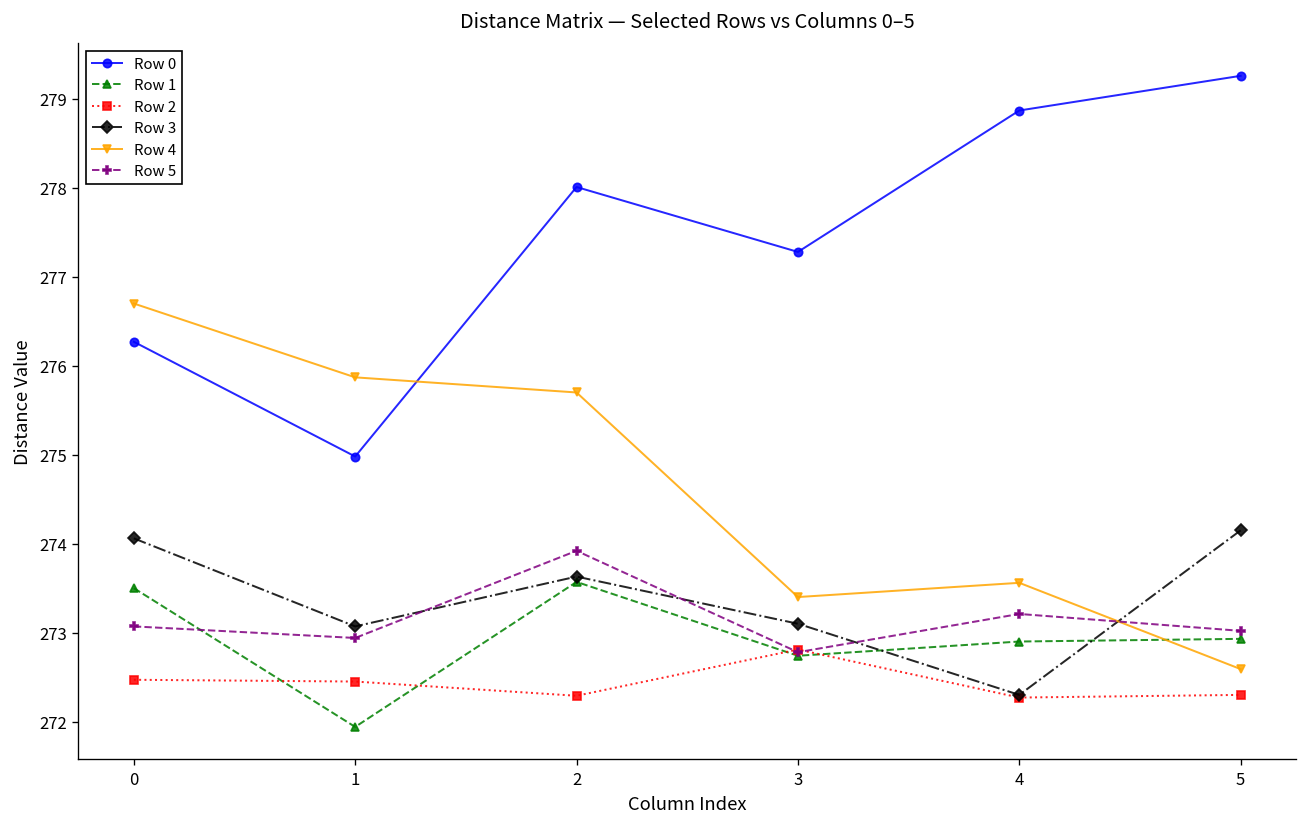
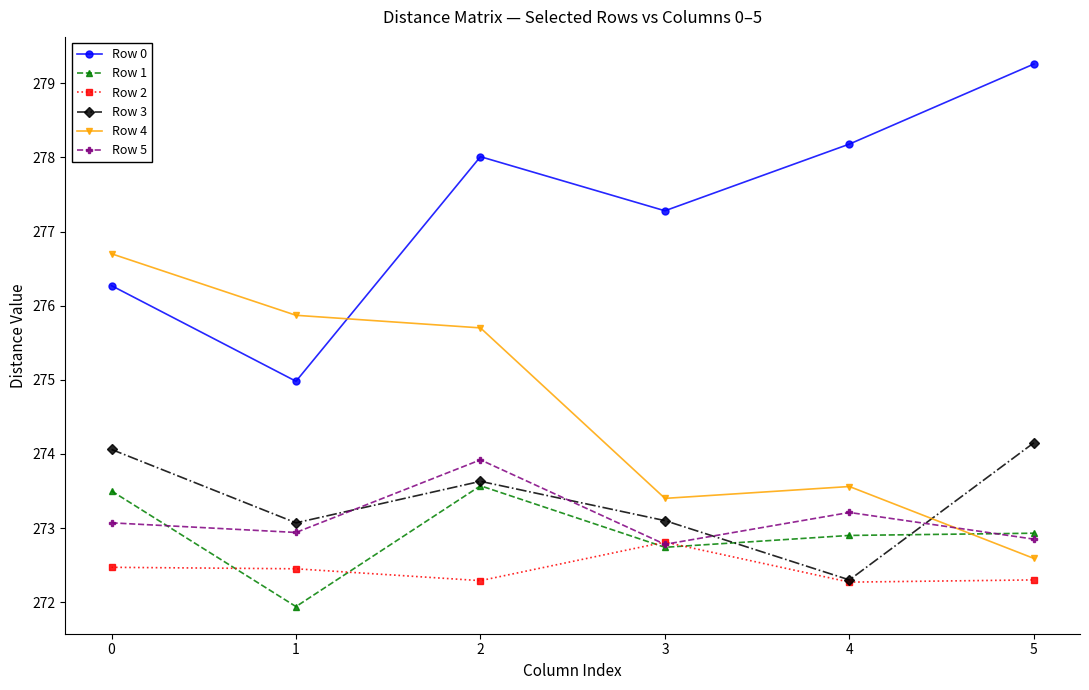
  {
    "Row 0": {
      "0": 276.3,
      "1": 275.0,
      "2": 278.0,
      "3": 277.3,
-     "4": 278.9,
+     "4": 278.2,
      "5": 279.3
    },
    "Row 1": {
      "0": 273.5,
      "1": 271.9,
      "2": 273.6,
      "3": 272.7,
      "4": 272.9,
      "5": 272.9
    },
    "Row 2": {
      "0": 272.5,
      "1": 272.5,
      "2": 272.3,
      "5": 272.3
    },
    "Row 3": {
      "0": 274.1,
      "1": 273.1,
      "2": 273.6,
      "3": 273.1,
      "5": 274.2
    },
    "Row 4": {
      "0": 276.7,
      "1": 275.9,
      "2": 275.7,
      "3": 273.4,
      "4": 273.6,
      "5": 272.6
    },
    "Row 5": {
      "0": 273.1,
      "1": 272.9,
      "2": 273.9,
      "4": 273.2,
-     "5": 273.0
+     "5": 272.9
    }
  }
